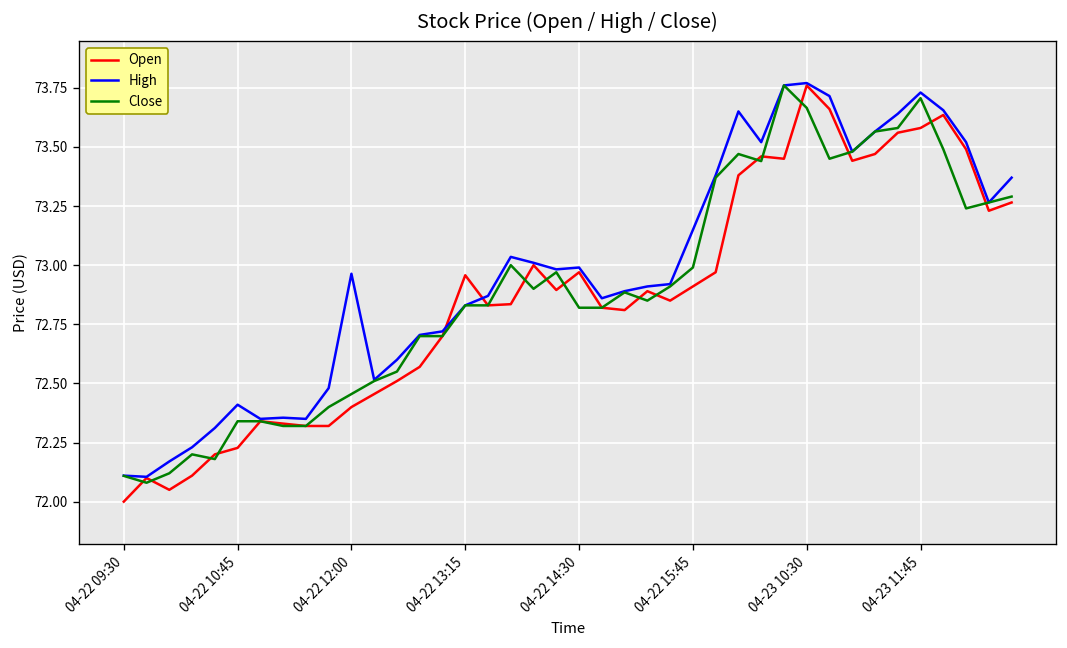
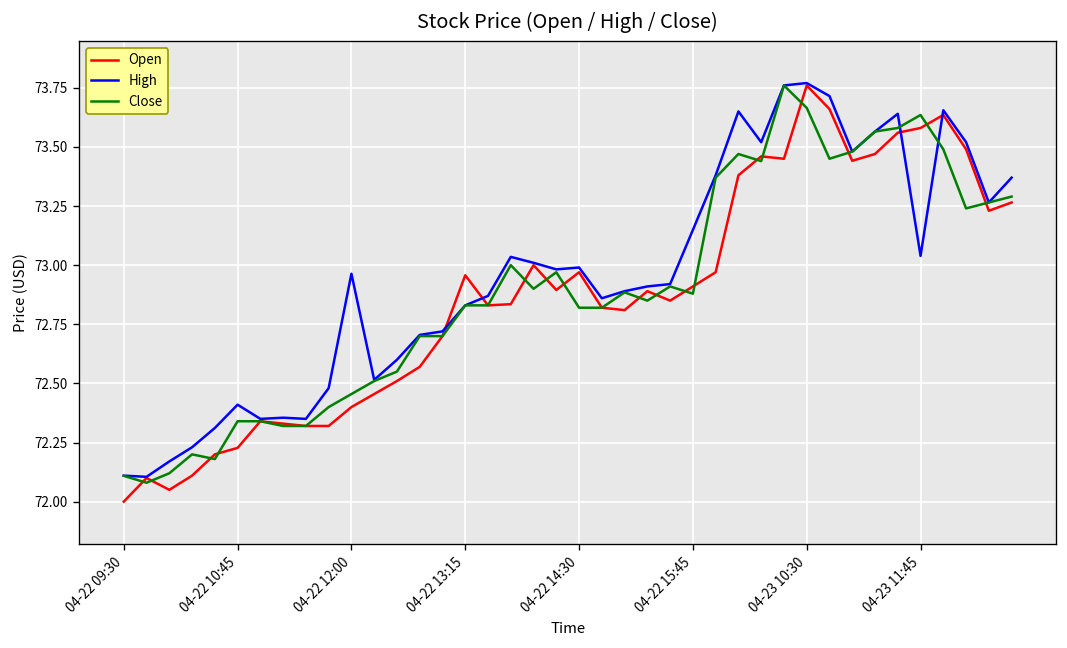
  {
    "Open": {
      "04-22 09:30": 72.00,
      "04-22 10:45": 72.23,
      "04-22 12:00": 72.40,
      "04-22 13:15": 72.96,
      "04-22 14:30": 72.97,
      "04-22 15:45": 72.91,
      "04-23 11:45": 73.58
    },
    "High": {
      "04-22 10:45": 72.41,
      "04-22 12:00": 72.96,
      "04-22 14:30": 72.99,
      "04-22 15:45": 73.15,
-     "04-23 11:45": 73.73
+     "04-23 11:45": 73.04
    },
    "Close": {
      "04-22 10:45": 72.34,
      "04-22 12:00": 72.46,
      "04-22 14:30": 72.82,
-     "04-22 15:45": 72.99,
+     "04-22 15:45": 72.88,
      "04-23 10:30": 73.67,
-     "04-23 11:45": 73.71
+     "04-23 11:45": 73.64
    }
  }
